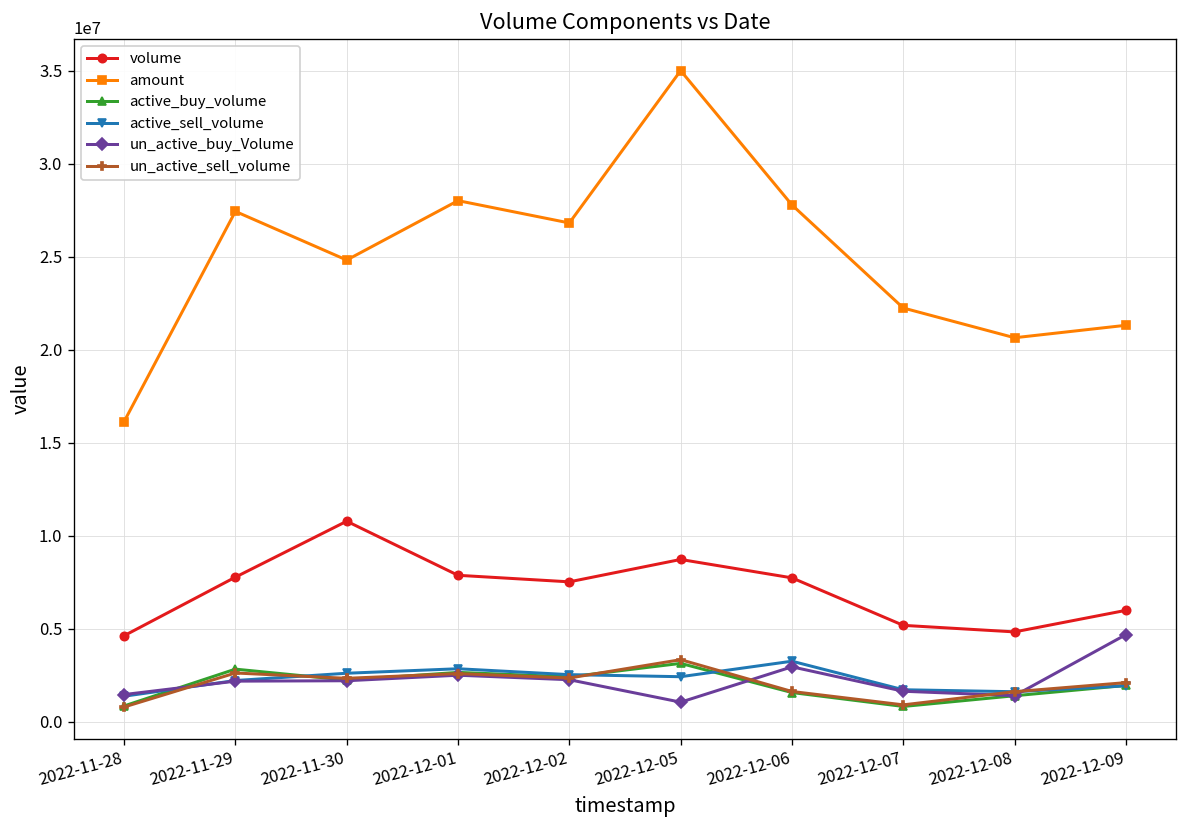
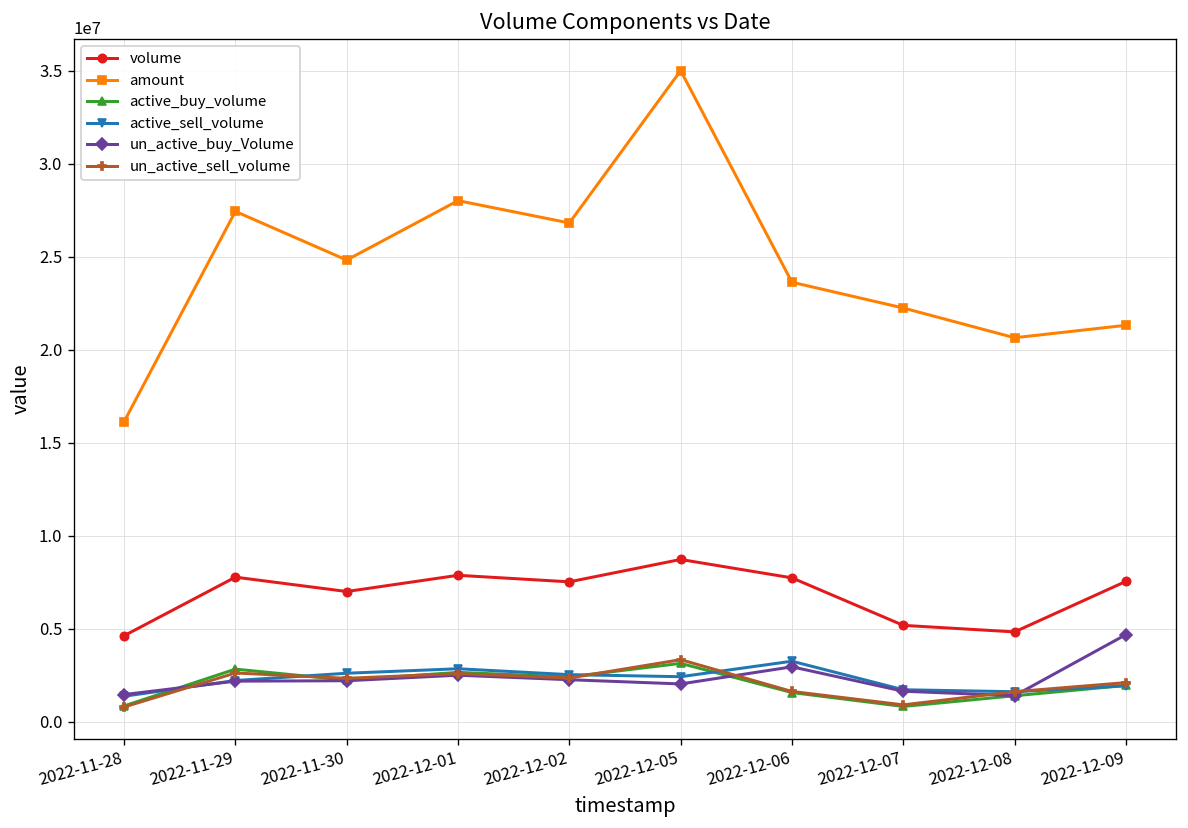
  {
    "volume": {
      "2022-11-28": 4600000,
      "2022-11-29": 7800000,
-     "2022-11-30": 10800000,
+     "2022-11-30": 7000000,
      "2022-12-01": 7900000,
      "2022-12-02": 7500000,
      "2022-12-05": 8700000,
      "2022-12-06": 7700000,
      "2022-12-07": 5200000,
      "2022-12-08": 4800000,
-     "2022-12-09": 6000000
+     "2022-12-09": 7600000
    },
    "amount": {
      "2022-11-28": 16100000,
      "2022-11-29": 27400000,
      "2022-11-30": 24800000,
      "2022-12-01": 28000000,
      "2022-12-02": 26800000,
      "2022-12-05": 35000000,
-     "2022-12-06": 27800000,
+     "2022-12-06": 23600000,
      "2022-12-07": 22200000,
      "2022-12-08": 20700000,
      "2022-12-09": 21300000
    },
    "active_buy_volume": {
      "2022-11-29": 2800000,
      "2022-12-05": 3100000
    },
    "active_sell_volume": {
      "2022-11-30": 2600000,
      "2022-12-01": 2900000,
      "2022-12-05": 2400000,
      "2022-12-06": 3300000
    },
    "un_active_buy_Volume": {
-     "2022-12-05": 1100000,
+     "2022-12-05": 2000000,
      "2022-12-06": 3000000,
      "2022-12-09": 4700000
    },
    "un_active_sell_volume": {
      "2022-11-29": 2600000,
      "2022-12-05": 3300000
    }
  }
